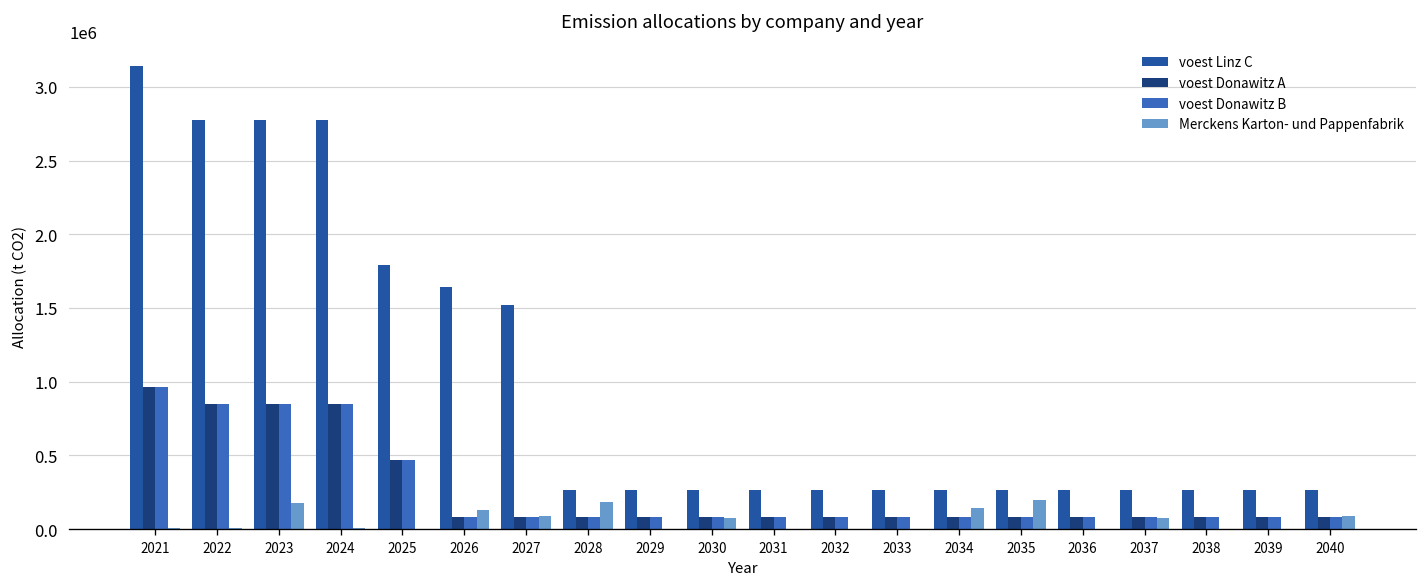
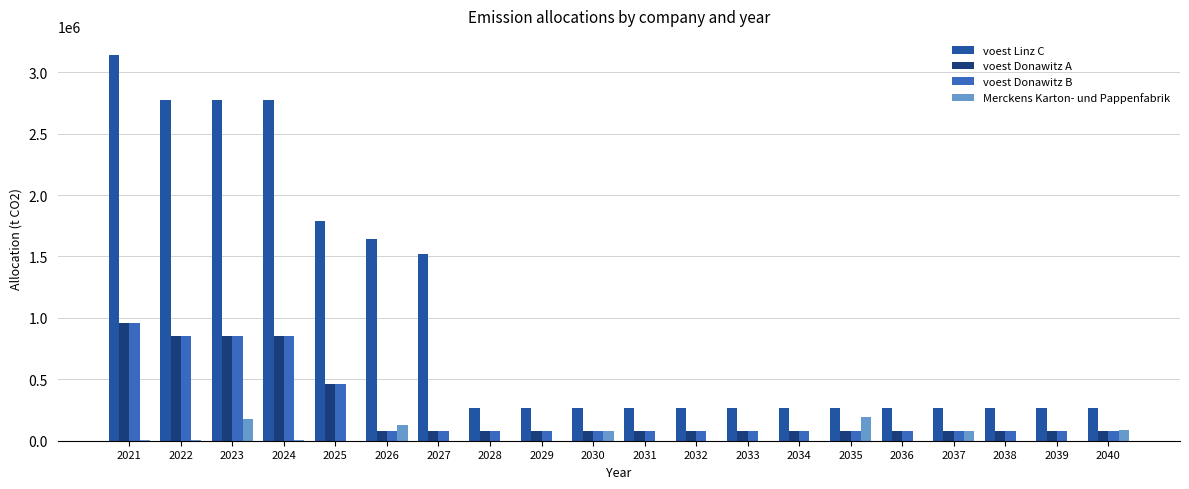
  {
    "Merckens Karton- und Pappenfabrik": {
      "2023": 170000,
      "2026": 130000,
-     "2027": 90000,
-     "2028": 190000,
+     "2027": 0,
+     "2028": 0,
      "2030": 80000,
      "2031": 0,
      "2032": 0,
      "2033": 0,
-     "2034": 140000,
+     "2034": 0,
      "2035": 200000,
      "2036": 0,
      "2037": 80000,
      "2038": 0,
      "2039": 0,
      "2040": 90000
    }
  }
